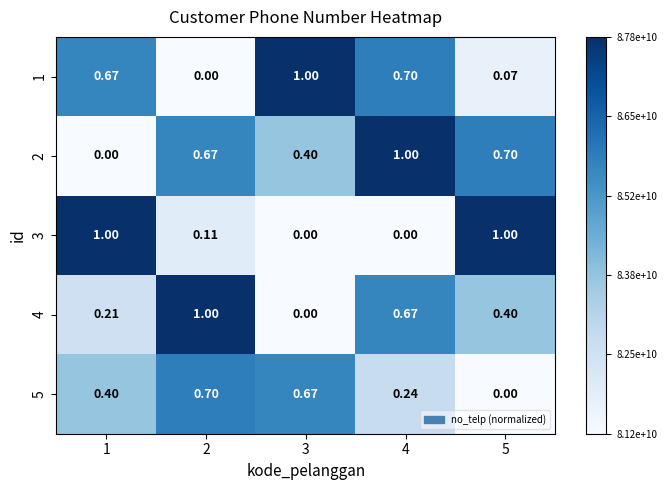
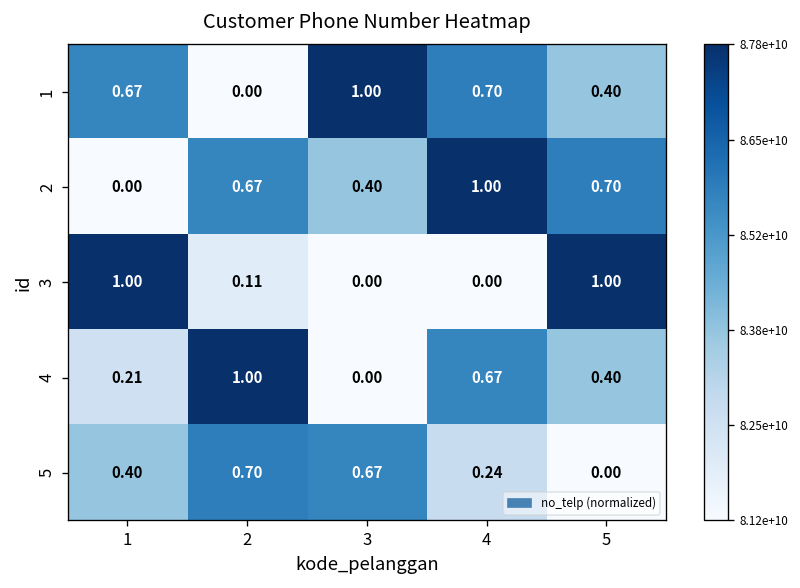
  {
    "1": {
      "1": 0.67,
      "2": 0.00,
      "3": 1.00,
      "4": 0.70,
-     "5": 0.07
+     "5": 0.40
    },
    "2": {
      "1": 0.00,
      "2": 0.67,
      "3": 0.40,
      "4": 1.00,
      "5": 0.70
    },
    "3": {
      "1": 1.00,
      "2": 0.11,
      "3": 0.00,
      "4": 0.00,
      "5": 1.00
    },
    "4": {
      "1": 0.21,
      "2": 1.00,
      "3": 0.00,
      "4": 0.67,
      "5": 0.40
    },
    "5": {
      "1": 0.40,
      "2": 0.70,
      "3": 0.67,
      "4": 0.24,
      "5": 0.00
    }
  }
